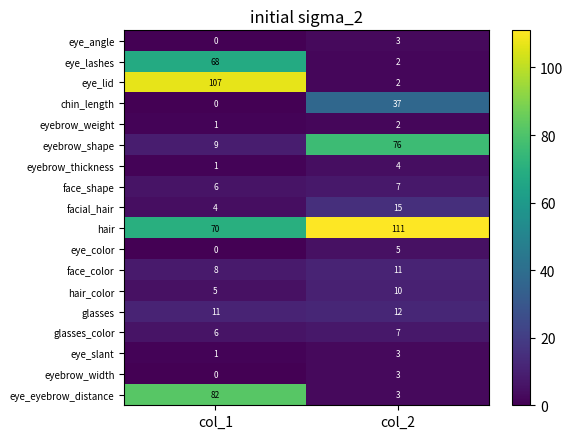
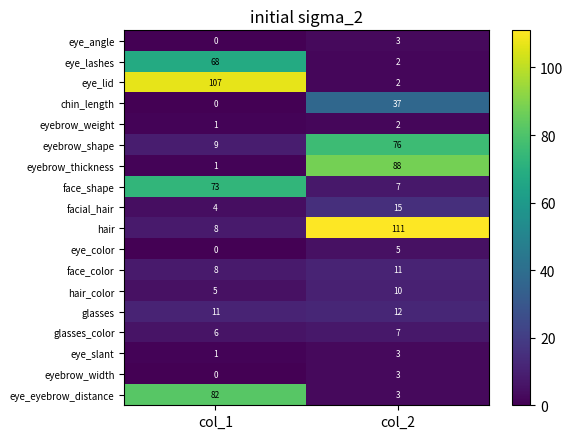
  {
    "eye_angle": {
      "col_1": 0,
      "col_2": 3
    },
    "eye_lashes": {
      "col_1": 68,
      "col_2": 2
    },
    "eye_lid": {
      "col_1": 107,
      "col_2": 2
    },
    "chin_length": {
      "col_1": 0,
      "col_2": 37
    },
    "eyebrow_weight": {
      "col_1": 1,
      "col_2": 2
    },
    "eyebrow_shape": {
      "col_1": 9,
      "col_2": 76
    },
    "eyebrow_thickness": {
      "col_1": 1,
-     "col_2": 4
+     "col_2": 88
    },
    "face_shape": {
-     "col_1": 6,
+     "col_1": 73,
      "col_2": 7
    },
    "facial_hair": {
      "col_1": 4,
      "col_2": 15
    },
    "hair": {
-     "col_1": 70,
+     "col_1": 8,
      "col_2": 111
    },
    "eye_color": {
      "col_1": 0,
      "col_2": 5
    },
    "face_color": {
      "col_1": 8,
      "col_2": 11
    },
    "hair_color": {
      "col_1": 5,
      "col_2": 10
    },
    "glasses": {
      "col_1": 11,
      "col_2": 12
    },
    "glasses_color": {
      "col_1": 6,
      "col_2": 7
    },
    "eye_slant": {
      "col_1": 1,
      "col_2": 3
    },
    "eyebrow_width": {
      "col_1": 0,
      "col_2": 3
    },
    "eye_eyebrow_distance": {
      "col_1": 82,
      "col_2": 3
    }
  }
